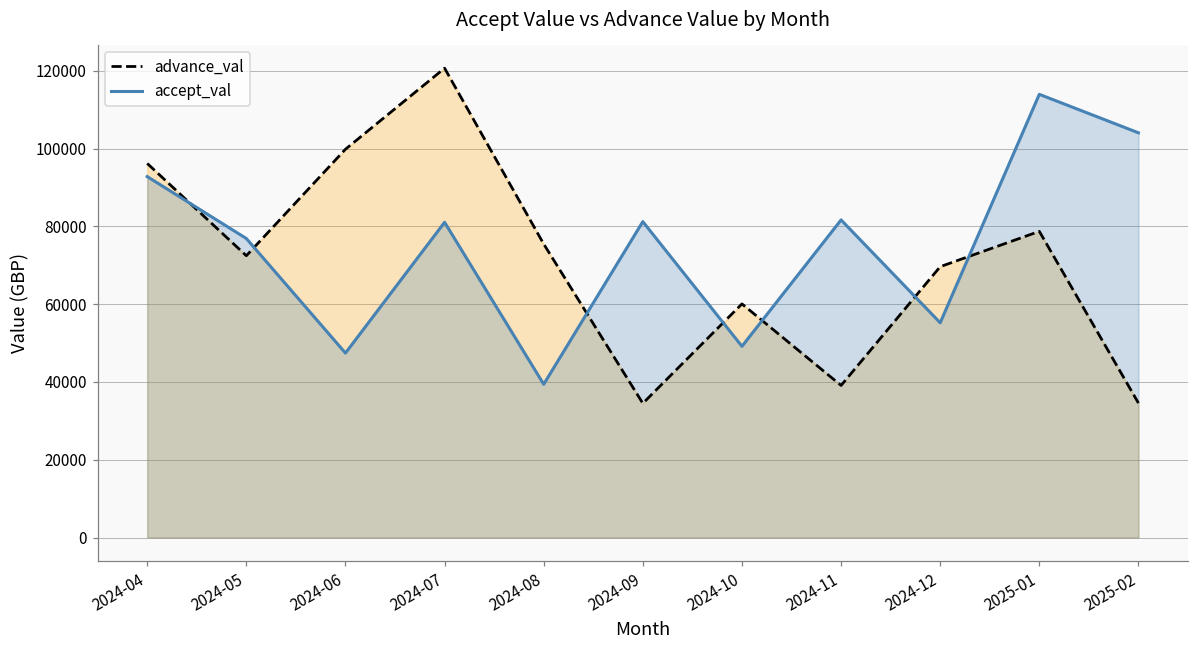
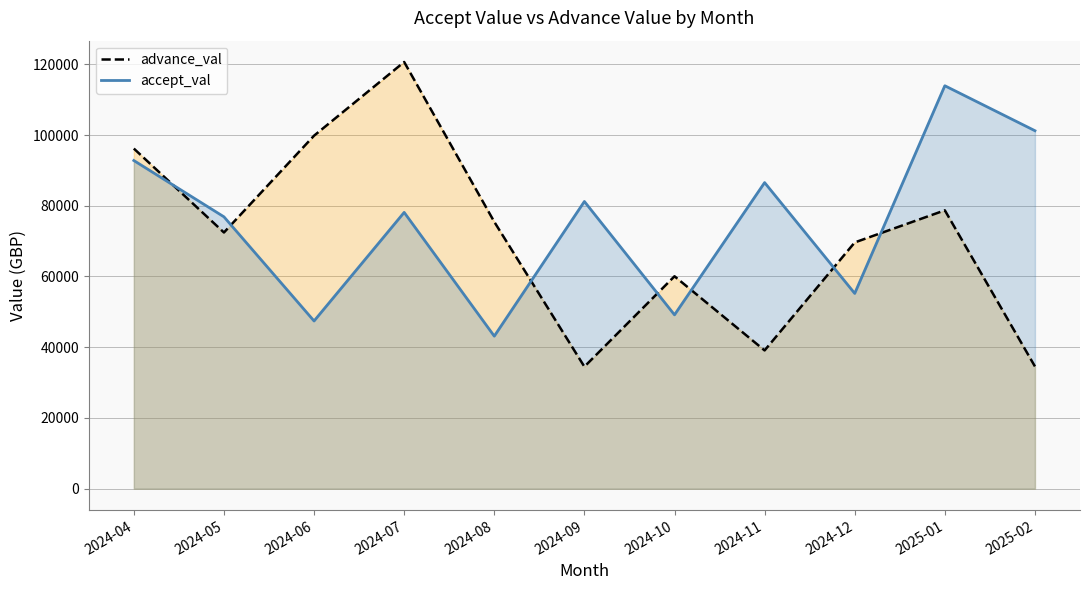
  {
    "advance_val": {
      "2024-04": 96000,
      "2024-05": 72000,
      "2024-06": 100000,
      "2024-07": 121000,
      "2024-08": 75000,
      "2024-09": 34000,
      "2024-10": 60000,
      "2024-11": 39000,
      "2024-12": 70000,
      "2025-01": 79000,
      "2025-02": 35000
    },
    "accept_val": {
      "2024-04": 93000,
      "2024-05": 77000,
      "2024-06": 47000,
-     "2024-07": 81000,
-     "2024-08": 39000,
+     "2024-07": 78000,
+     "2024-08": 43000,
      "2024-09": 81000,
      "2024-10": 49000,
-     "2024-11": 82000,
+     "2024-11": 87000,
      "2024-12": 55000,
      "2025-01": 114000,
-     "2025-02": 104000
+     "2025-02": 101000
    }
  }
